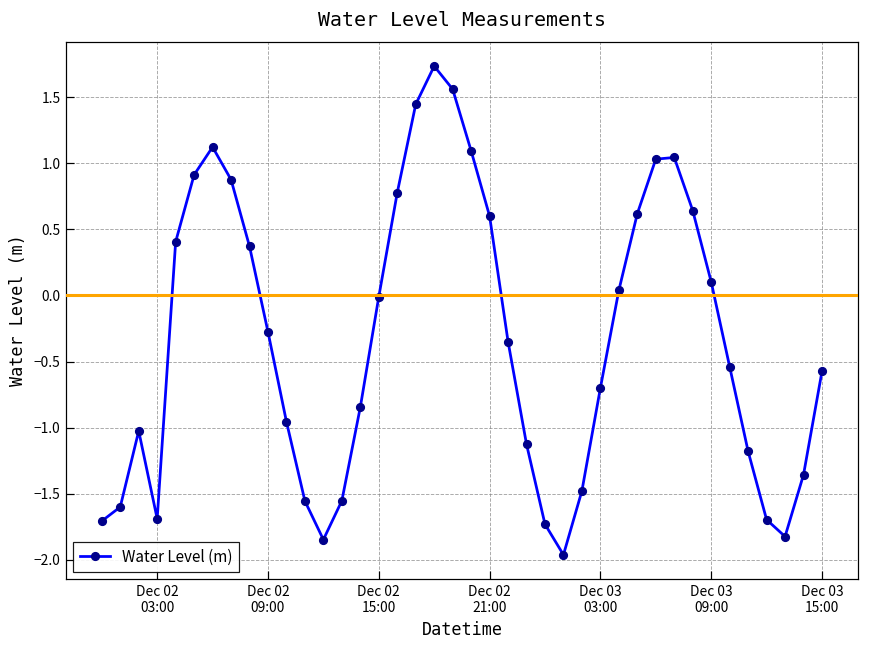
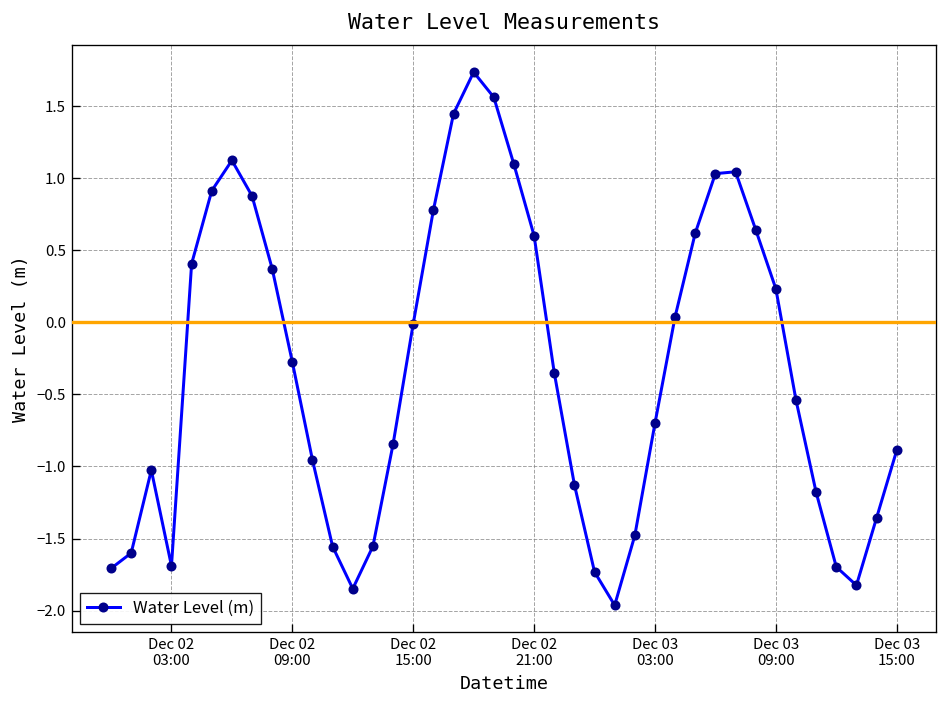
  {
    "Dec 02 03:00": -1.69,
    "Dec 02 09:00": -0.28,
    "Dec 02 15:00": -0.01,
    "Dec 02 21:00": 0.60,
    "Dec 03 03:00": -0.70,
-   "Dec 03 09:00": 0.10,
-   "Dec 03 15:00": -0.57
+   "Dec 03 09:00": 0.23,
+   "Dec 03 15:00": -0.89
  }
